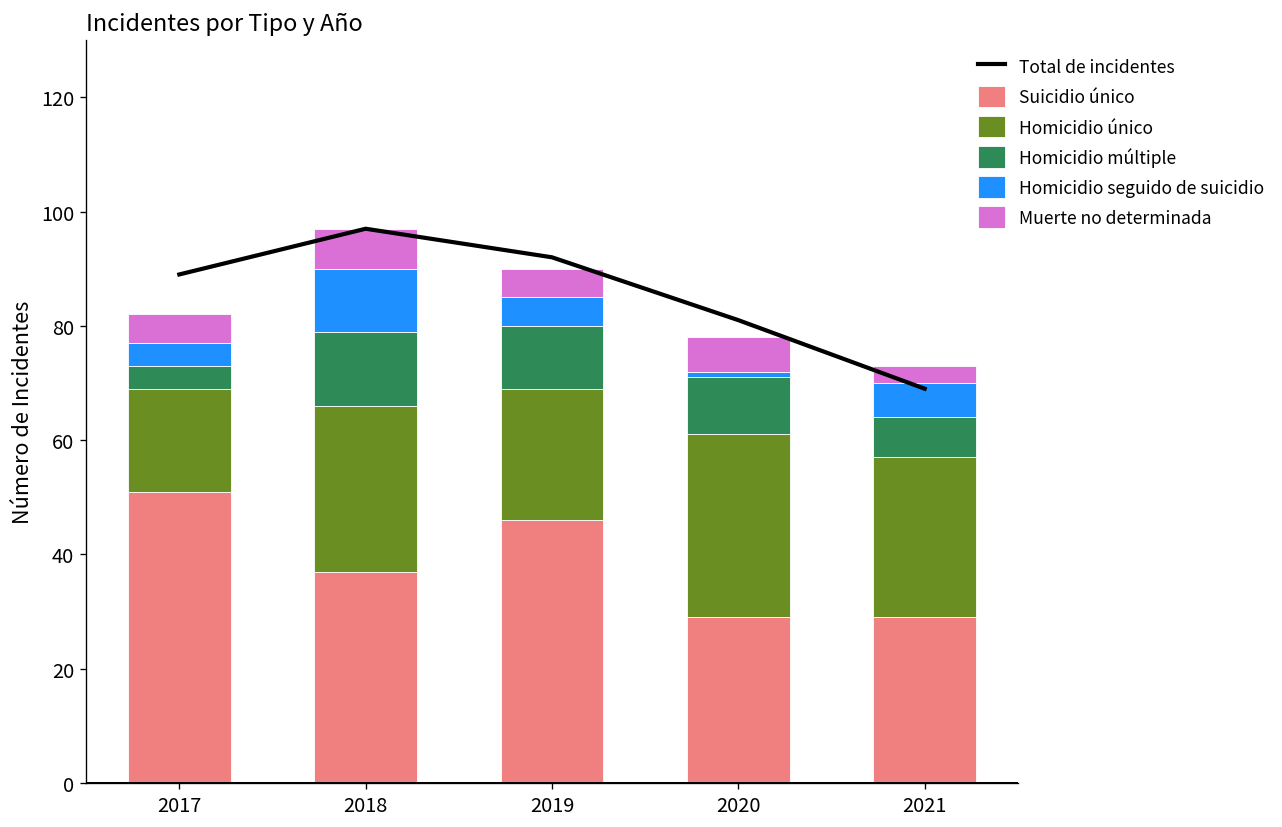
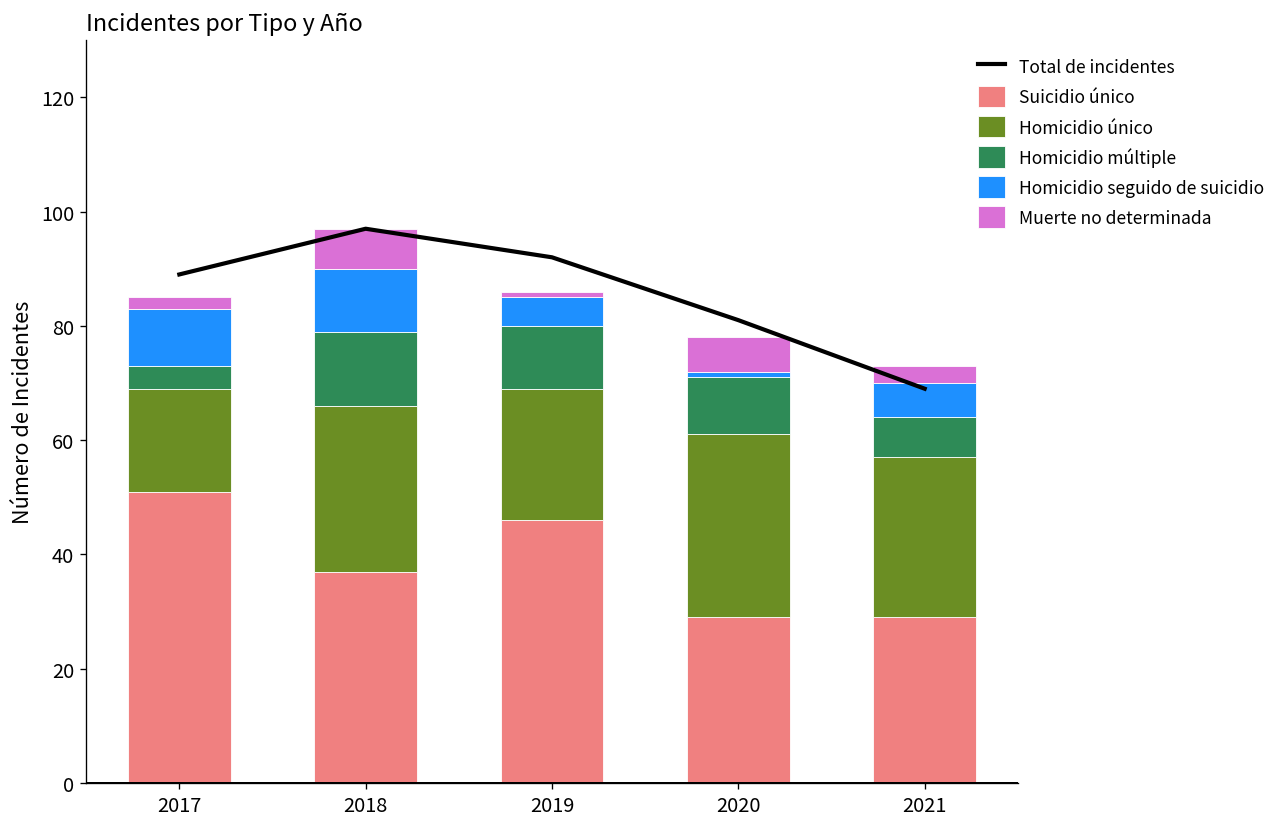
  {
    "Total de incidentes": {
      "2017": 89,
      "2018": 97,
      "2019": 92,
      "2020": 81,
      "2021": 69
    },
    "Suicidio único": {
      "2017": 51,
      "2018": 37,
      "2019": 46,
      "2020": 29,
      "2021": 29
    },
    "Homicidio único": {
      "2017": 18,
      "2018": 29,
      "2019": 23,
      "2020": 32,
      "2021": 28
    },
    "Homicidio múltiple": {
      "2017": 4,
      "2018": 13,
      "2019": 11,
      "2020": 10,
      "2021": 7
    },
    "Homicidio seguido de suicidio": {
-     "2017": 4,
+     "2017": 10,
      "2018": 11,
      "2019": 5,
      "2020": 1,
      "2021": 6
    },
    "Muerte no determinada": {
-     "2017": 5,
+     "2017": 2,
      "2018": 7,
-     "2019": 5,
+     "2019": 1,
      "2020": 6,
      "2021": 3
    }
  }
